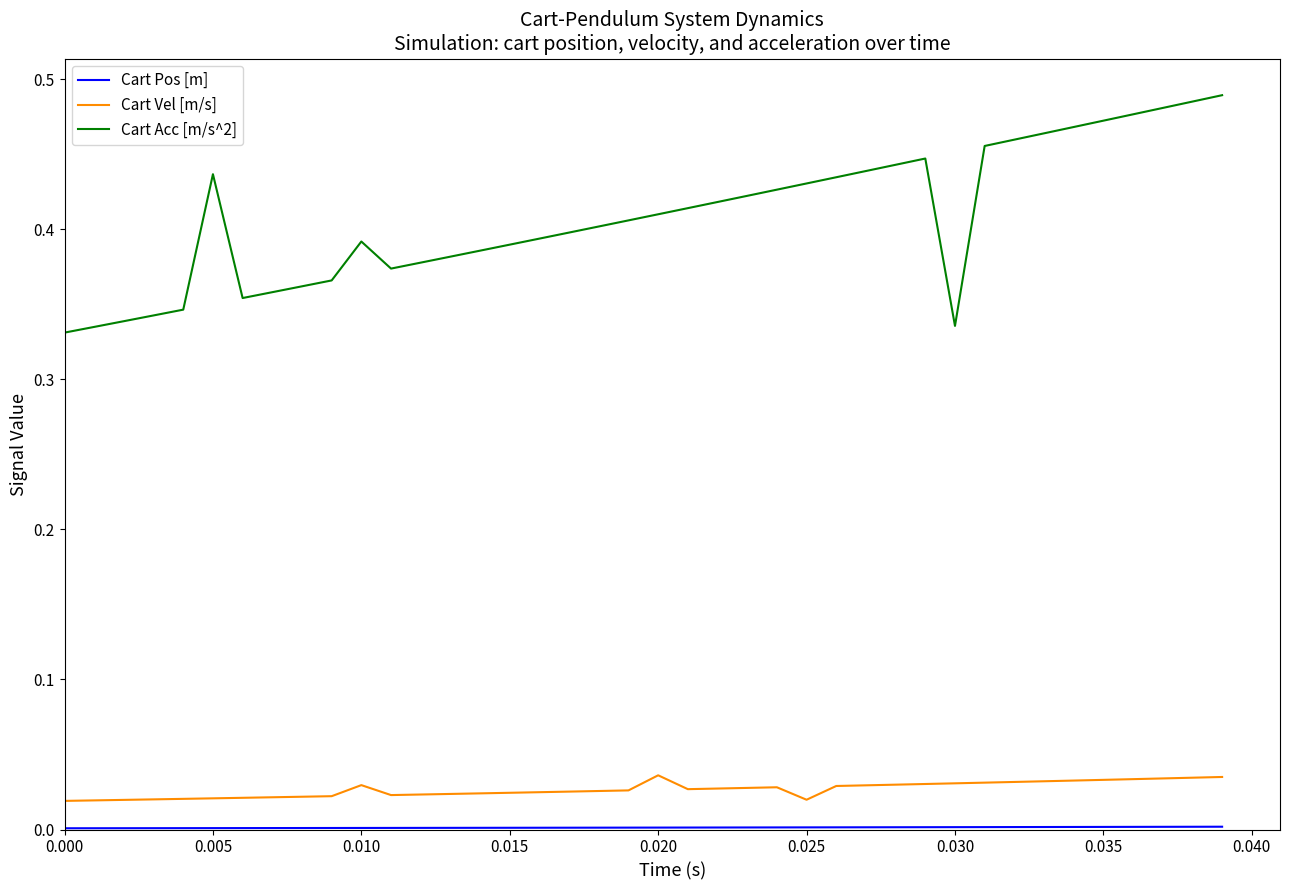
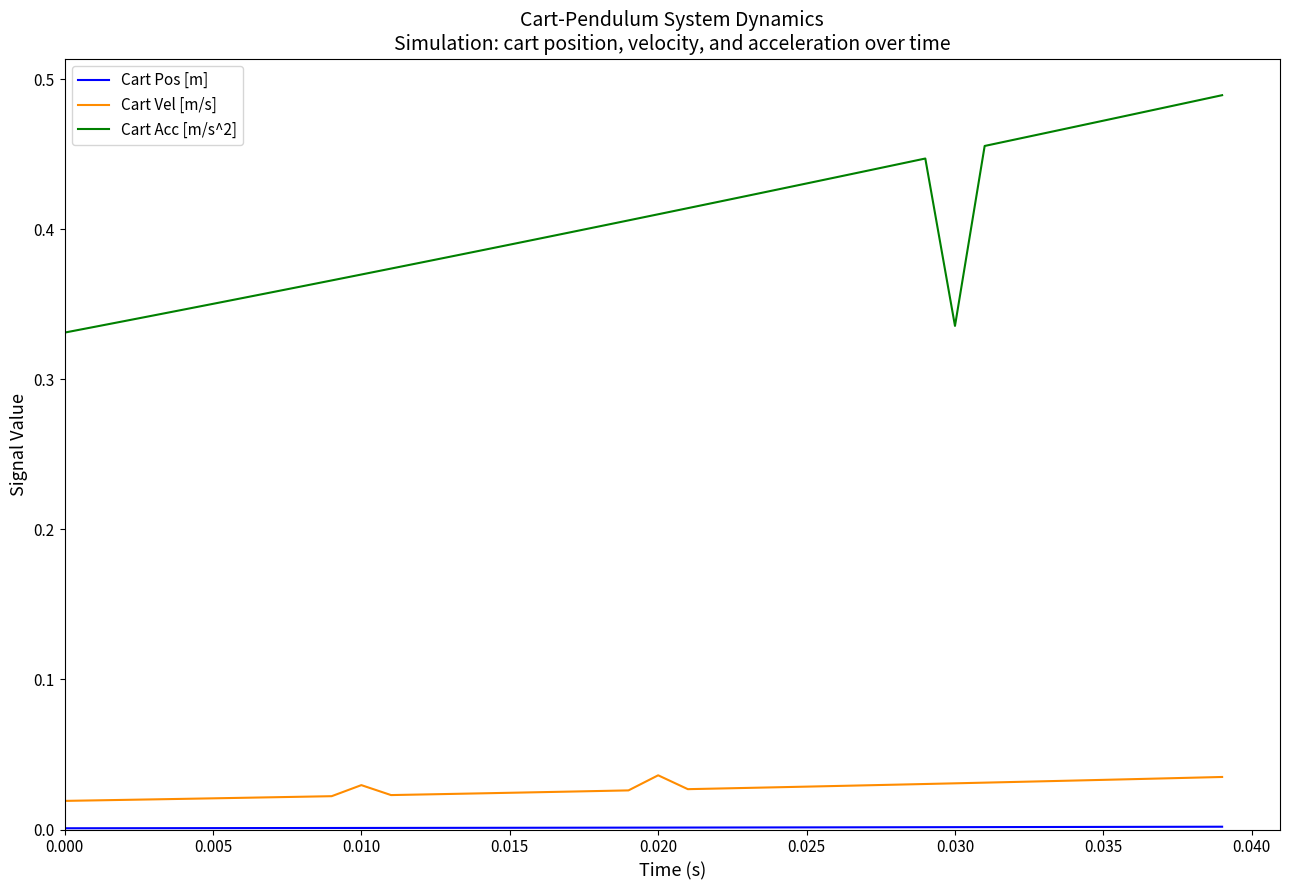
  {
    "Cart Pos [m]": {
      "0.000": 0.001,
      "0.005": 0.001,
      "0.010": 0.001,
      "0.015": 0.001,
      "0.020": 0.001,
      "0.025": 0.001,
      "0.030": 0.002,
      "0.035": 0.002
    },
    "Cart Vel [m/s]": {
      "0.000": 0.019,
      "0.005": 0.021,
      "0.010": 0.030,
      "0.015": 0.024,
      "0.020": 0.036,
-     "0.025": 0.020,
+     "0.025": 0.029,
      "0.030": 0.031,
      "0.035": 0.033
    },
    "Cart Acc [m/s^2]": {
      "0.000": 0.331,
-     "0.005": 0.437,
-     "0.010": 0.392,
+     "0.005": 0.350,
+     "0.010": 0.370,
      "0.015": 0.390,
      "0.020": 0.410,
      "0.025": 0.430,
      "0.030": 0.336,
      "0.035": 0.472
    }
  }
